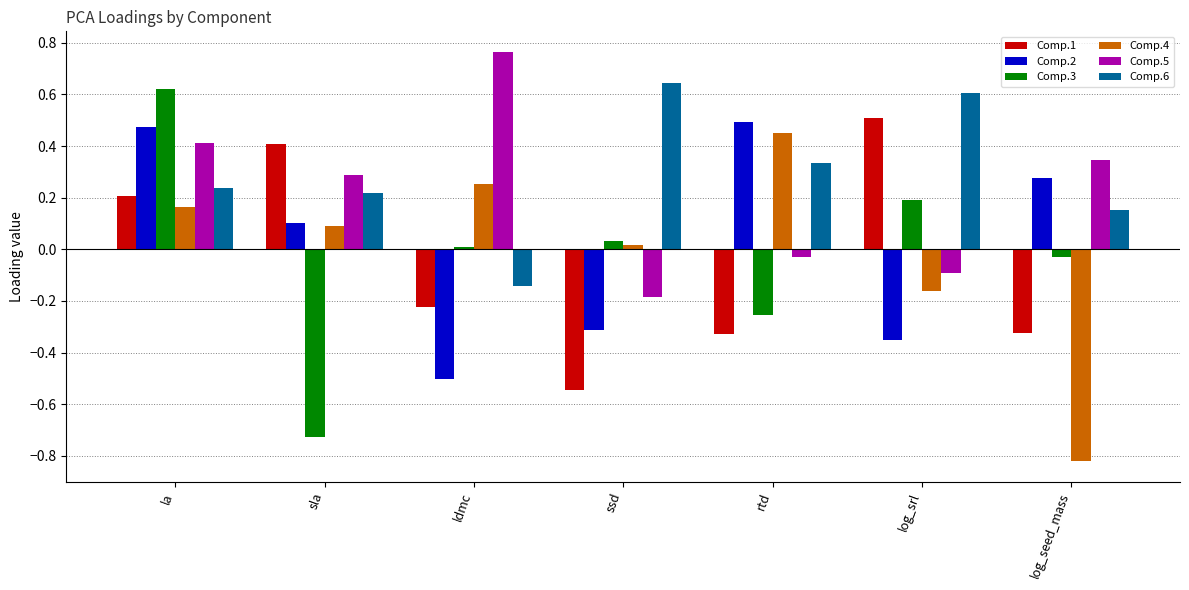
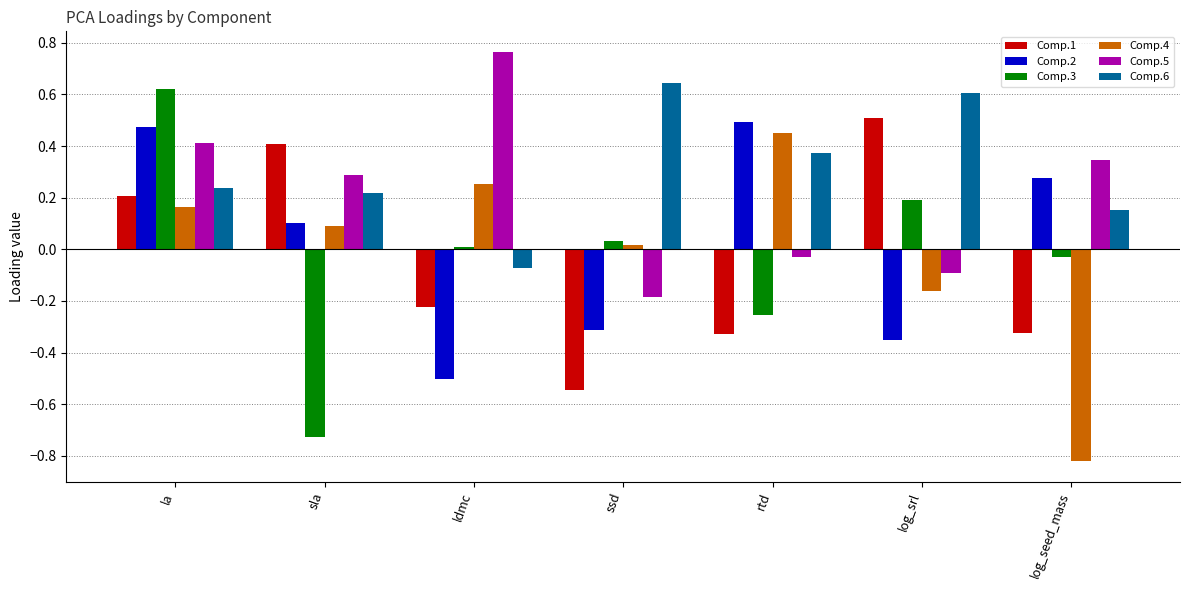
  {
    "Comp.1": {
      "la": 0.21,
      "sla": 0.41,
      "ldmc": -0.22,
      "ssd": -0.55,
      "rtd": -0.33,
      "log_srl": 0.51,
      "log_seed_mass": -0.33
    },
    "Comp.2": {
      "la": 0.47,
      "sla": 0.10,
      "ldmc": -0.50,
      "ssd": -0.31,
      "rtd": 0.49,
      "log_srl": -0.35,
      "log_seed_mass": 0.28
    },
    "Comp.3": {
      "la": 0.62,
      "sla": -0.73,
      "ssd": 0.03,
      "rtd": -0.26,
      "log_srl": 0.19,
      "log_seed_mass": -0.03
    },
    "Comp.4": {
      "la": 0.16,
      "sla": 0.09,
      "ldmc": 0.25,
      "ssd": 0.02,
      "rtd": 0.45,
      "log_srl": -0.16,
      "log_seed_mass": -0.82
    },
    "Comp.5": {
      "la": 0.41,
      "sla": 0.29,
      "ldmc": 0.77,
      "ssd": -0.18,
      "rtd": -0.03,
      "log_srl": -0.09,
      "log_seed_mass": 0.35
    },
    "Comp.6": {
      "la": 0.24,
      "sla": 0.22,
-     "ldmc": -0.14,
+     "ldmc": -0.07,
      "ssd": 0.64,
-     "rtd": 0.33,
+     "rtd": 0.37,
      "log_srl": 0.60,
      "log_seed_mass": 0.15
    }
  }
